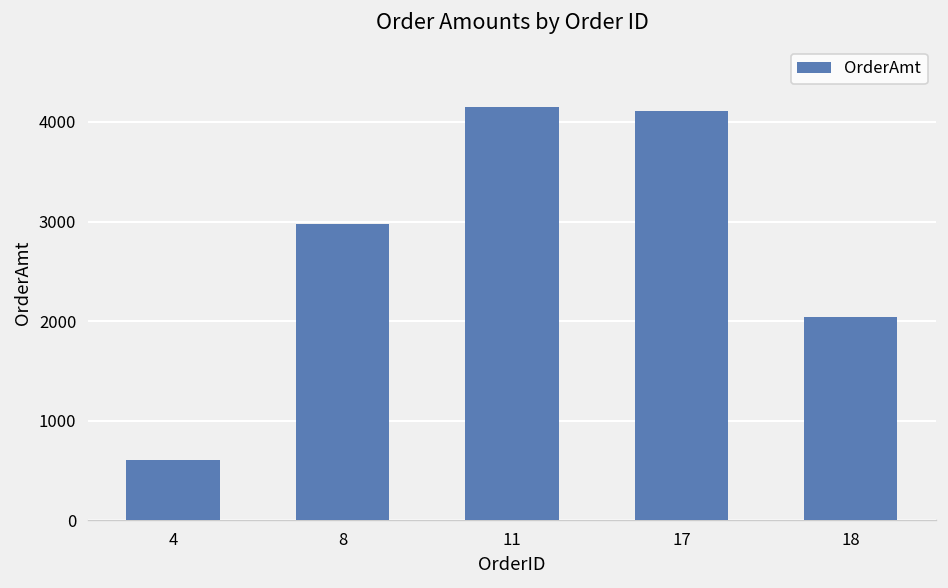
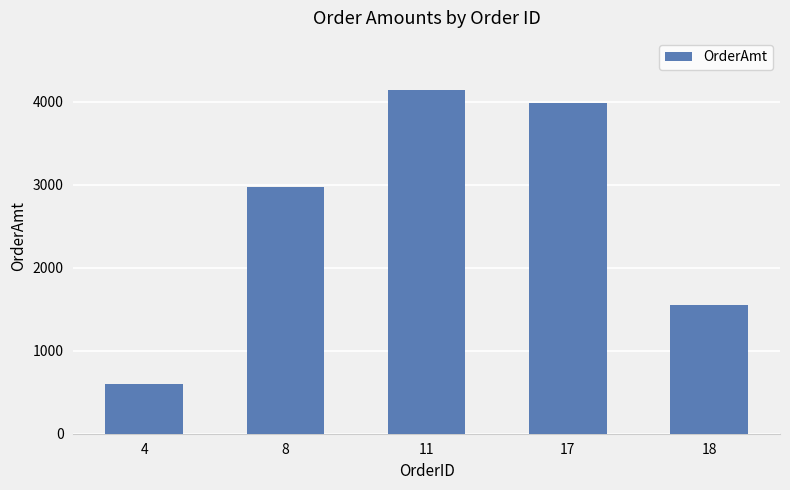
  {
    "4": 600,
    "8": 3000,
    "11": 4100,
-   "17": 4100,
-   "18": 2000
+   "17": 4000,
+   "18": 1500
  }
